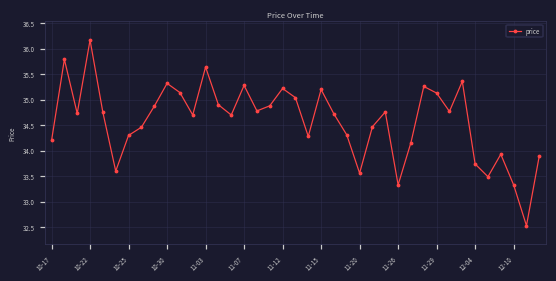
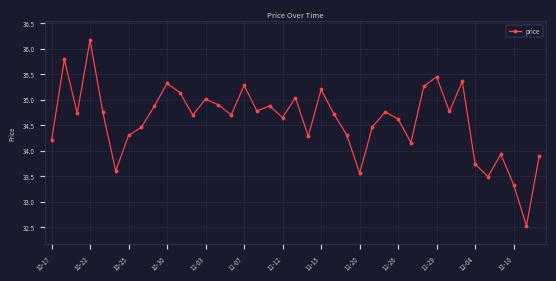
  {
    "10-17": 34.2,
    "10-22": 36.2,
    "10-25": 34.3,
    "10-30": 35.3,
-   "11-03": 35.6,
+   "11-03": 35.0,
    "11-07": 35.3,
-   "11-12": 35.2,
+   "11-12": 34.7,
    "11-15": 35.2,
    "11-20": 33.6,
-   "11-26": 33.3,
-   "11-29": 35.1,
+   "11-26": 34.6,
+   "11-29": 35.5,
    "12-04": 33.7,
    "12-10": 33.3
  }
